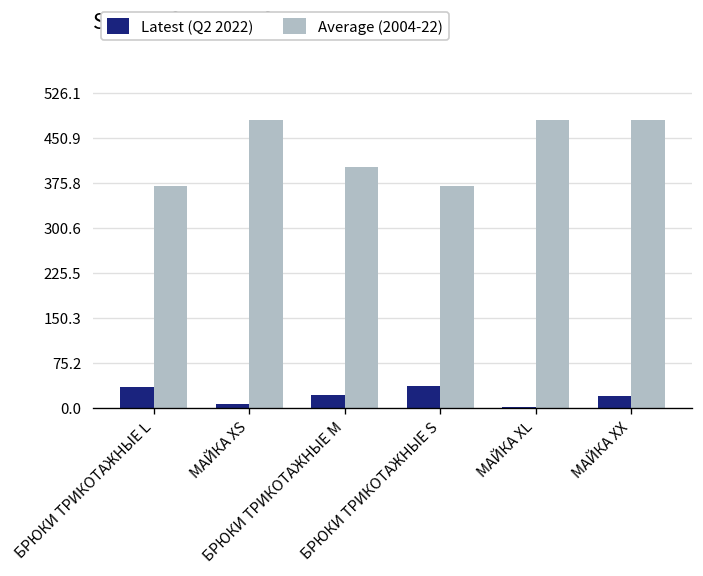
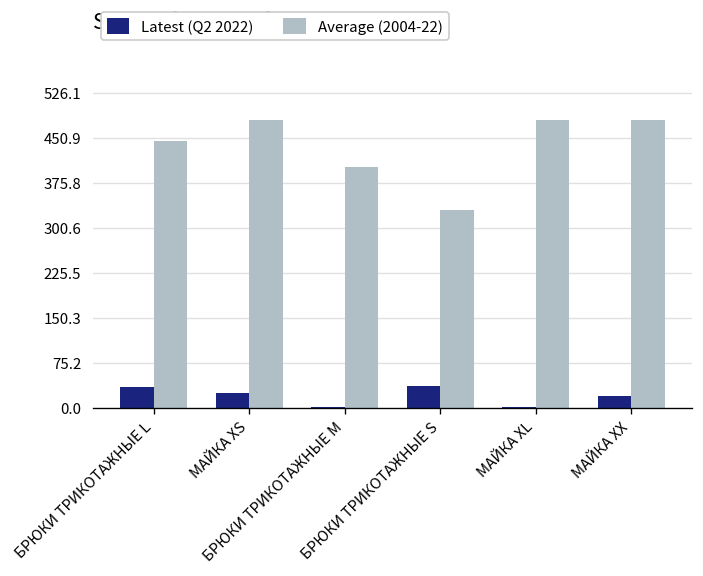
  {
    "Latest (Q2 2022)": {
      "БРЮКИ ТРИКОТАЖНЫЕ L": 30,
-     "МАЙКА XS": 10,
-     "БРЮКИ ТРИКОТАЖНЫЕ M": 20,
+     "МАЙКА XS": 20,
+     "БРЮКИ ТРИКОТАЖНЫЕ M": 0,
      "БРЮКИ ТРИКОТАЖНЫЕ S": 40,
      "МАЙКА XX": 20
    },
    "Average (2004-22)": {
-     "БРЮКИ ТРИКОТАЖНЫЕ L": 370,
+     "БРЮКИ ТРИКОТАЖНЫЕ L": 450,
      "МАЙКА XS": 480,
      "БРЮКИ ТРИКОТАЖНЫЕ M": 400,
-     "БРЮКИ ТРИКОТАЖНЫЕ S": 370,
+     "БРЮКИ ТРИКОТАЖНЫЕ S": 330,
      "МАЙКА XL": 480,
      "МАЙКА XX": 480
    }
  }
